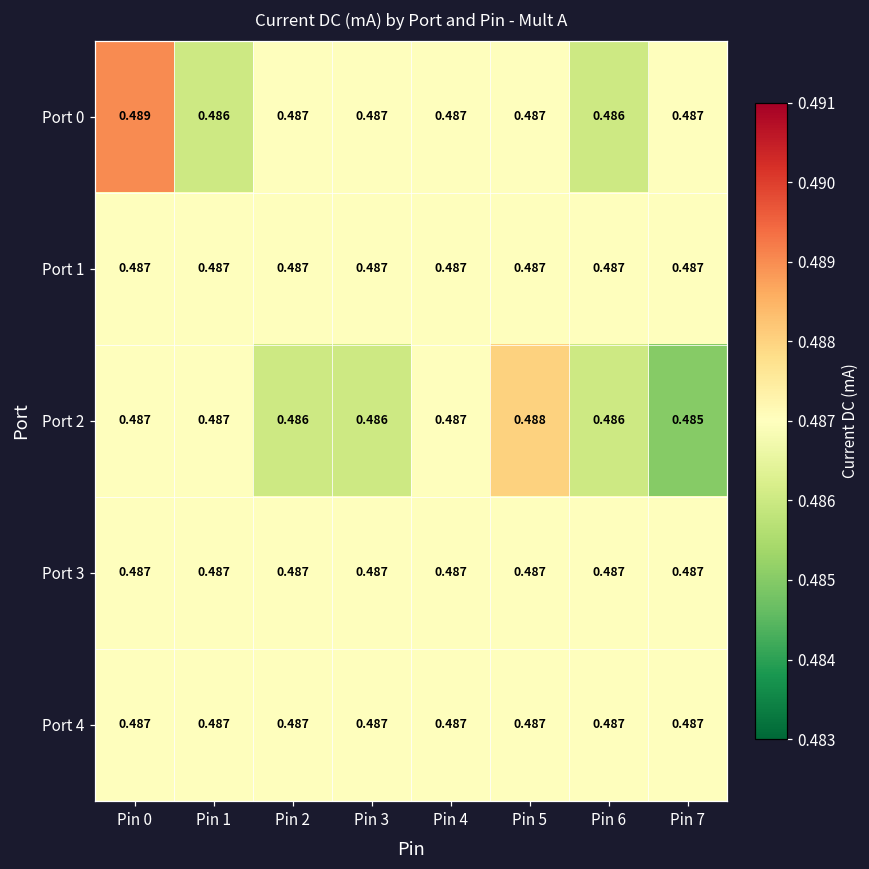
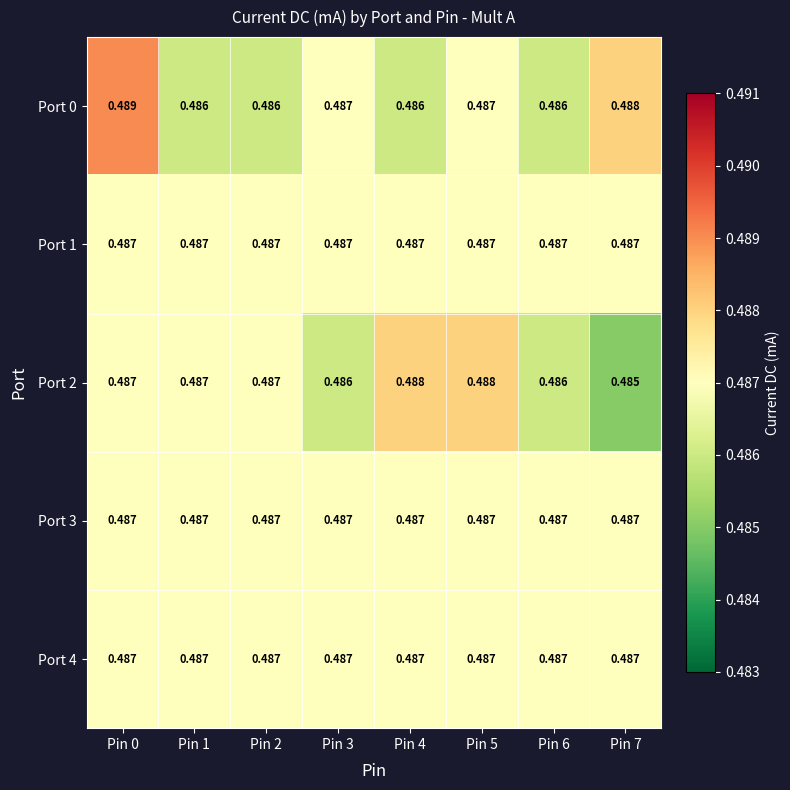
  {
    "Port 0": {
      "Pin 0": 0.489,
      "Pin 1": 0.486,
-     "Pin 2": 0.487,
+     "Pin 2": 0.486,
      "Pin 3": 0.487,
-     "Pin 4": 0.487,
+     "Pin 4": 0.486,
      "Pin 5": 0.487,
      "Pin 6": 0.486,
-     "Pin 7": 0.487
+     "Pin 7": 0.488
    },
    "Port 1": {
      "Pin 0": 0.487,
      "Pin 1": 0.487,
      "Pin 2": 0.487,
      "Pin 3": 0.487,
      "Pin 4": 0.487,
      "Pin 5": 0.487,
      "Pin 6": 0.487,
      "Pin 7": 0.487
    },
    "Port 2": {
      "Pin 0": 0.487,
      "Pin 1": 0.487,
-     "Pin 2": 0.486,
+     "Pin 2": 0.487,
      "Pin 3": 0.486,
-     "Pin 4": 0.487,
+     "Pin 4": 0.488,
      "Pin 5": 0.488,
      "Pin 6": 0.486,
      "Pin 7": 0.485
    },
    "Port 3": {
      "Pin 0": 0.487,
      "Pin 1": 0.487,
      "Pin 2": 0.487,
      "Pin 3": 0.487,
      "Pin 4": 0.487,
      "Pin 5": 0.487,
      "Pin 6": 0.487,
      "Pin 7": 0.487
    },
    "Port 4": {
      "Pin 0": 0.487,
      "Pin 1": 0.487,
      "Pin 2": 0.487,
      "Pin 3": 0.487,
      "Pin 4": 0.487,
      "Pin 5": 0.487,
      "Pin 6": 0.487,
      "Pin 7": 0.487
    }
  }
